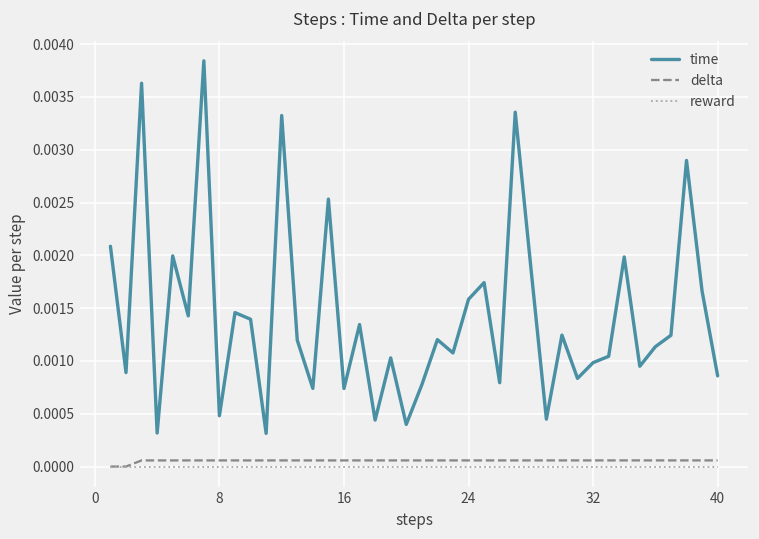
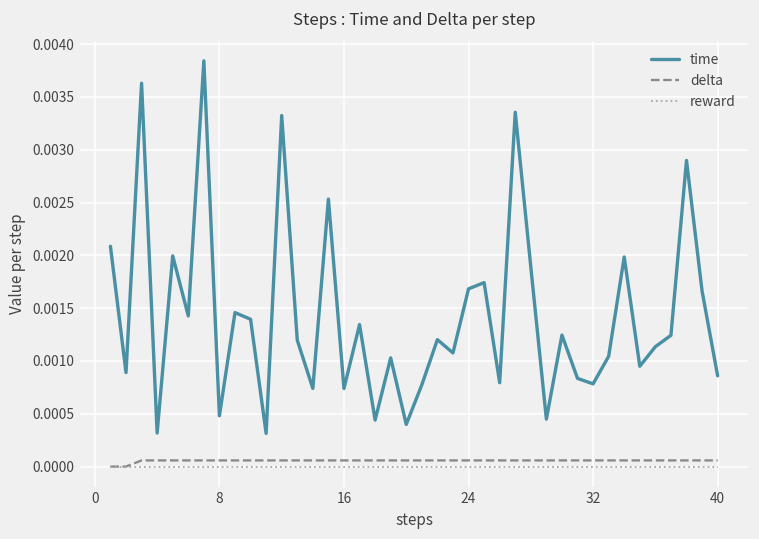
  {
    "time": {
      "8": 0.0005,
      "16": 0.0007,
-     "24": 0.0016,
-     "32": 0.0010,
+     "24": 0.0017,
+     "32": 0.0008,
      "40": 0.0009
    }
  }
